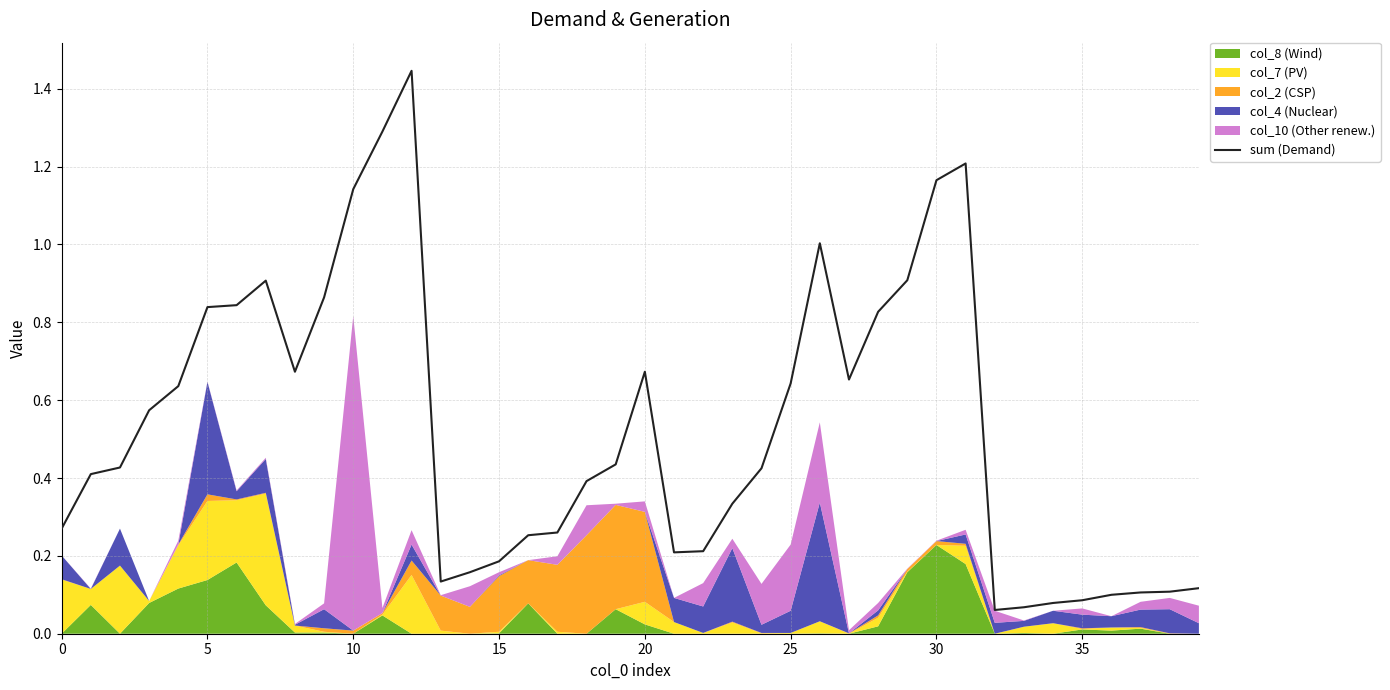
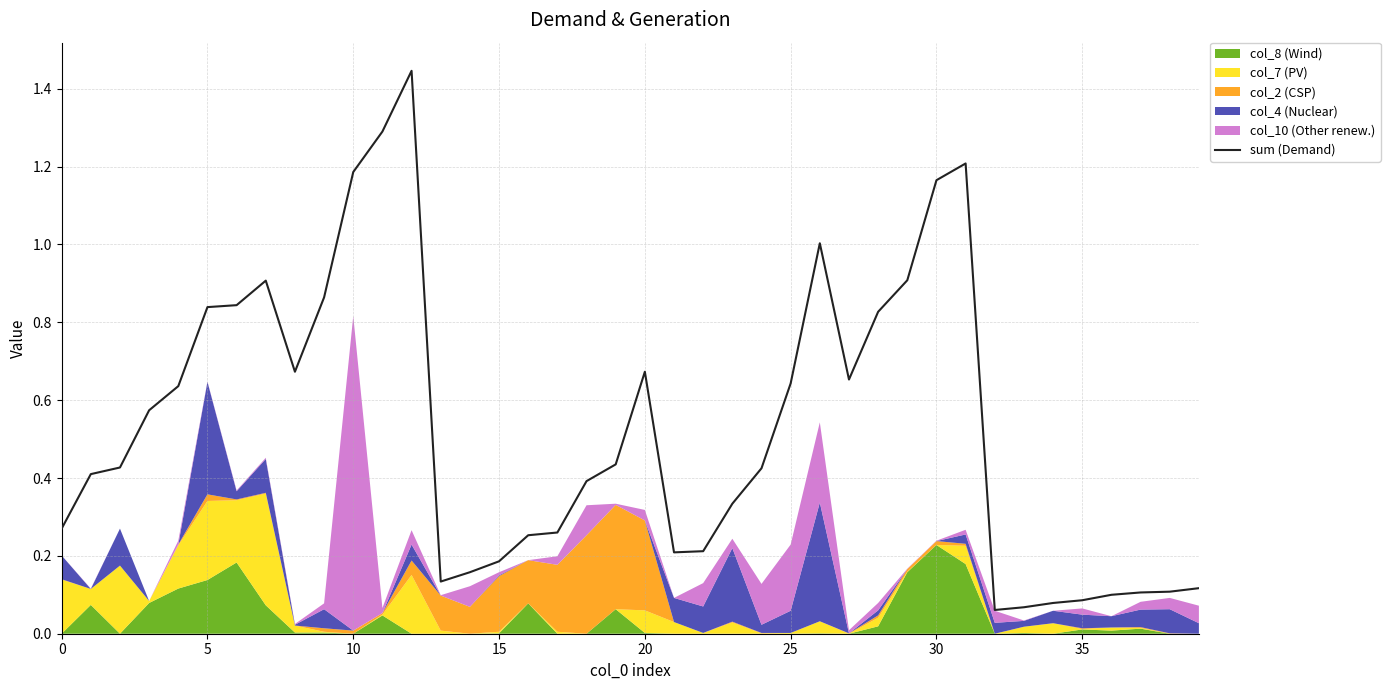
  {
    "sum (Demand)": {
      "0": 0.27,
      "5": 0.84,
-     "10": 1.14,
+     "10": 1.19,
      "15": 0.19,
      "20": 0.67,
      "25": 0.64,
      "30": 1.17,
      "35": 0.09
    },
    "col_8 (Wind)": {
      "0": 0.00,
      "5": 0.14,
-     "20": 0.02
+     "20": 0.00
    },
    "col_7 (PV)": {
      "5": 0.20,
      "20": 0.06
    },
    "col_2 (CSP)": {
      "5": 0.02
    },
    "col_4 (Nuclear)": {
      "25": 0.06,
      "35": 0.04
    },
    "col_10 (Other renew.)": {
      "10": 0.81,
      "15": 0.01,
      "20": 0.03,
      "25": 0.17,
      "35": 0.02
    }
  }
